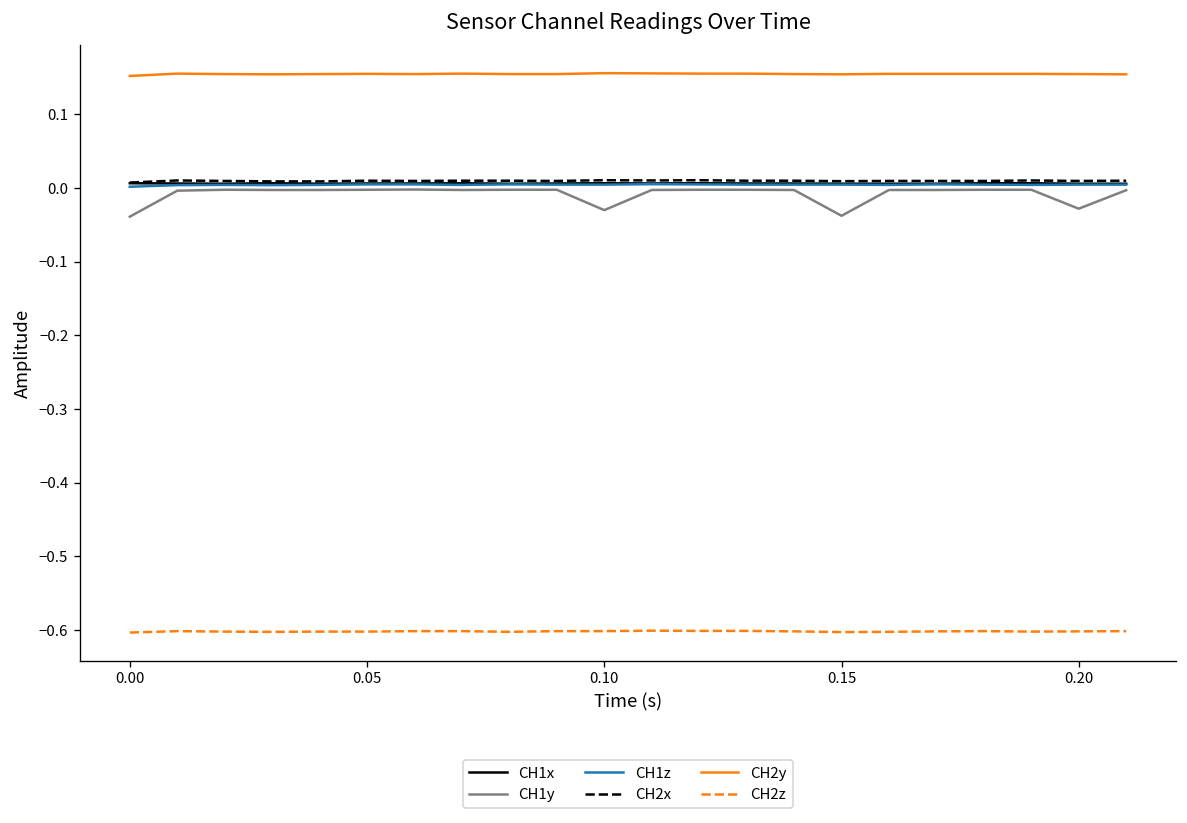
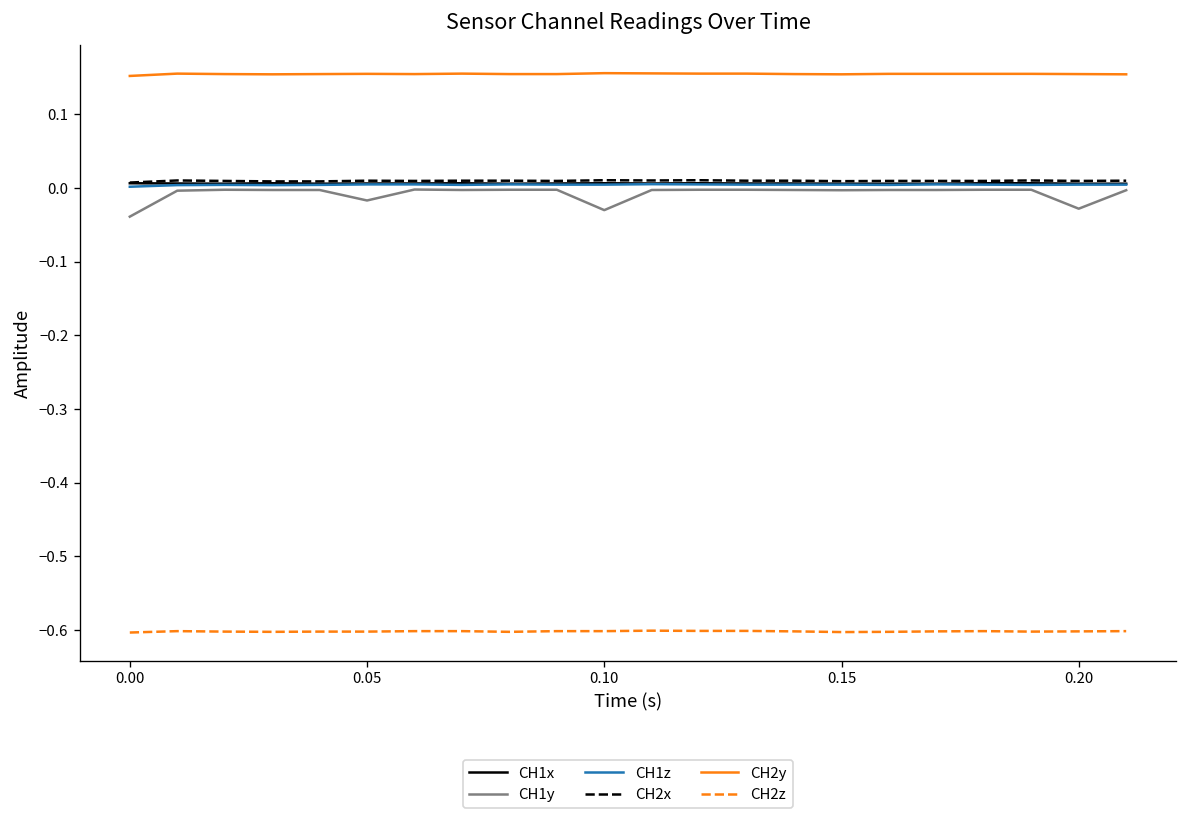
  {
    "CH1y": {
      "0.00": -0.04,
-     "0.05": 0.00,
+     "0.05": -0.02,
      "0.10": -0.03,
-     "0.15": -0.04,
+     "0.15": 0.00,
      "0.20": -0.03
    },
    "CH1z": {
      "0.00": 0.00
    }
  }
